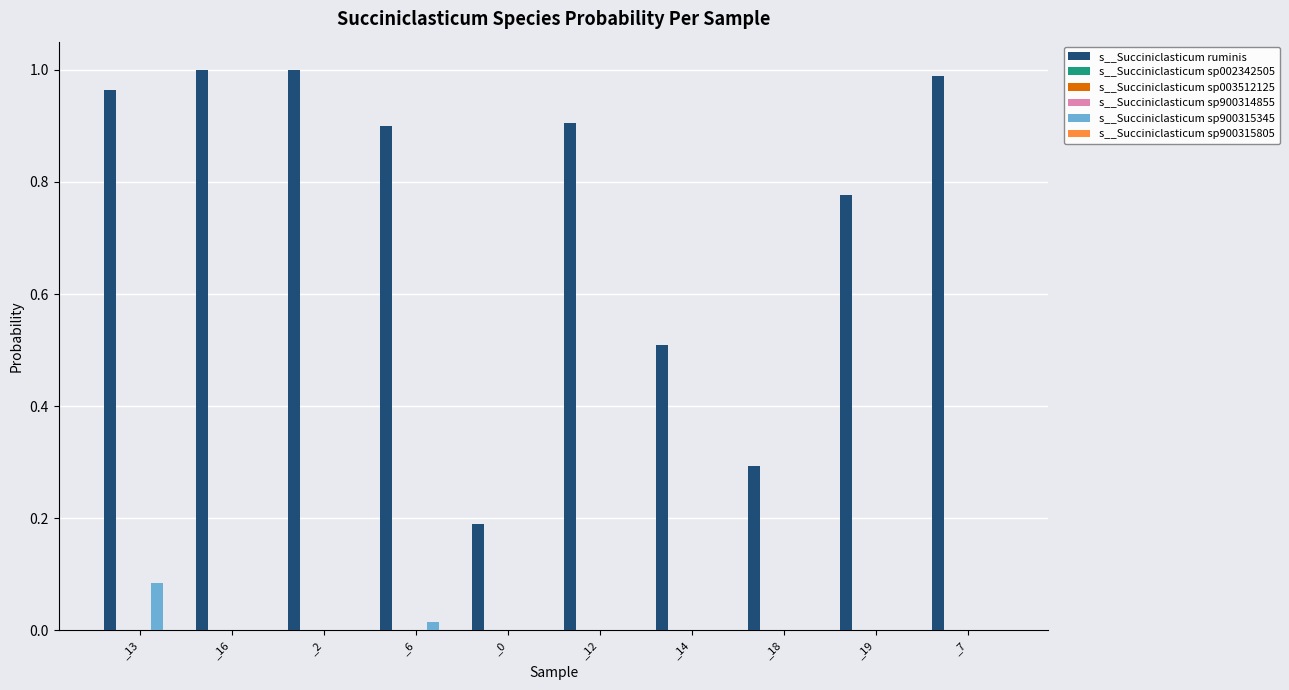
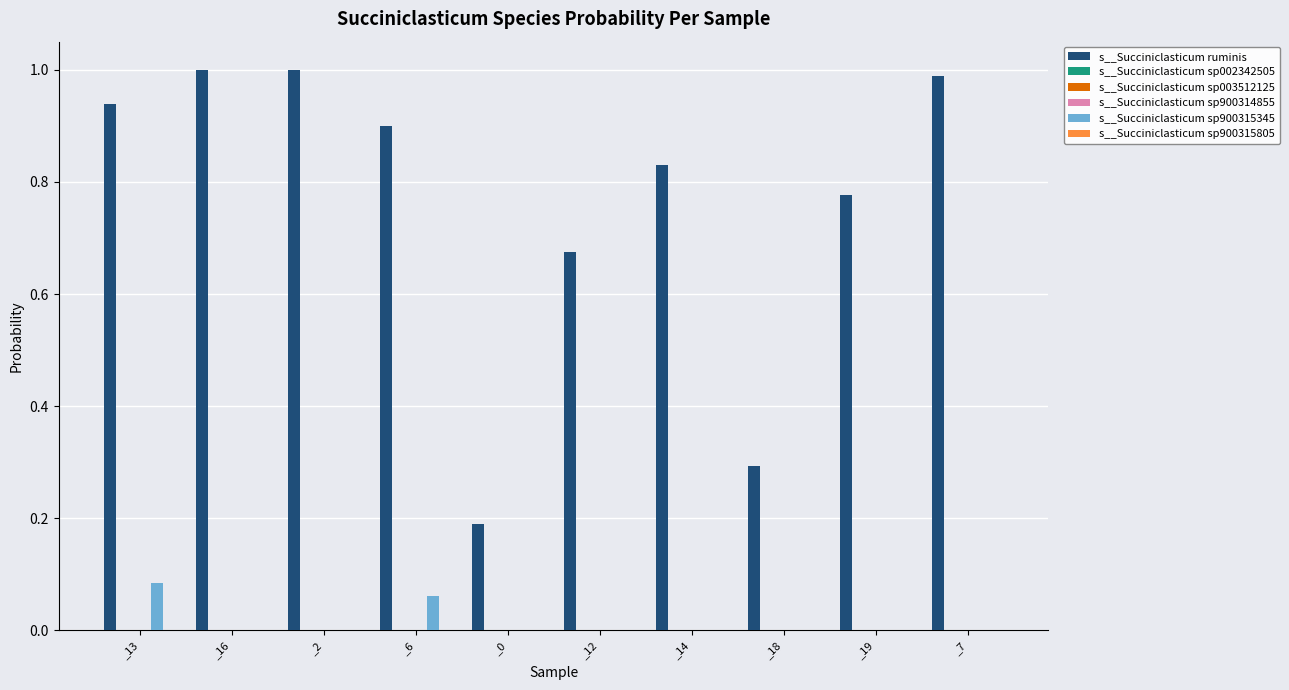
  {
    "s__Succiniclasticum ruminis": {
-     "_13": 0.96,
+     "_13": 0.94,
      "_16": 1.00,
      "_2": 1.00,
      "_6": 0.90,
      "_0": 0.19,
-     "_12": 0.90,
-     "_14": 0.51,
+     "_12": 0.68,
+     "_14": 0.83,
      "_18": 0.29,
      "_19": 0.78,
      "_7": 0.99
    },
    "s__Succiniclasticum sp002342505": {
      "_16": 0.00,
      "_2": 0.00
    },
    "s__Succiniclasticum sp003512125": {
      "_16": 0.00,
      "_2": 0.00
    },
    "s__Succiniclasticum sp900314855": {
      "_16": 0.00,
      "_2": 0.00
    },
    "s__Succiniclasticum sp900315345": {
      "_13": 0.08,
      "_16": 0.00,
      "_2": 0.00,
-     "_6": 0.02
+     "_6": 0.06
    },
    "s__Succiniclasticum sp900315805": {
      "_16": 0.00,
      "_2": 0.00
    }
  }
